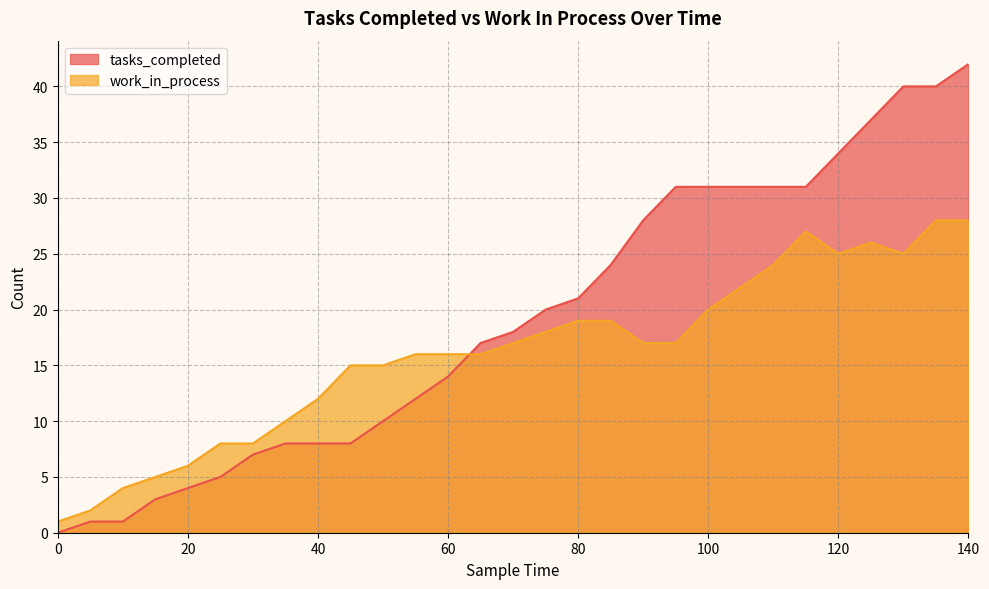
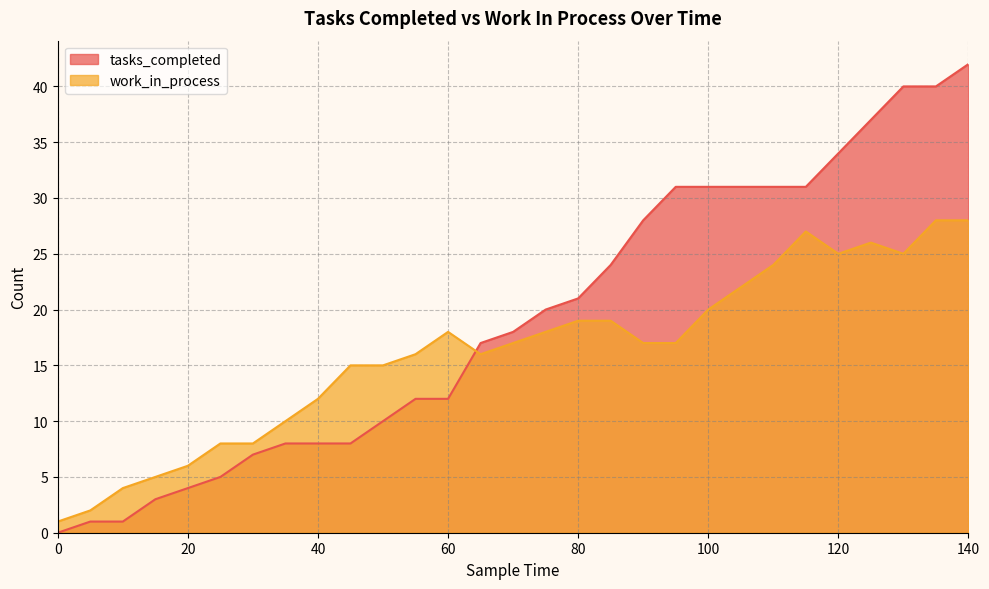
  {
    "tasks_completed": {
      "0": 0,
      "20": 4,
      "40": 8,
-     "60": 14,
+     "60": 12,
      "80": 21,
      "100": 31,
      "120": 34,
      "140": 42
    },
    "work_in_process": {
      "0": 1,
      "20": 6,
      "40": 12,
-     "60": 16,
+     "60": 18,
      "80": 19,
      "100": 20,
      "120": 25,
      "140": 28
    }
  }
